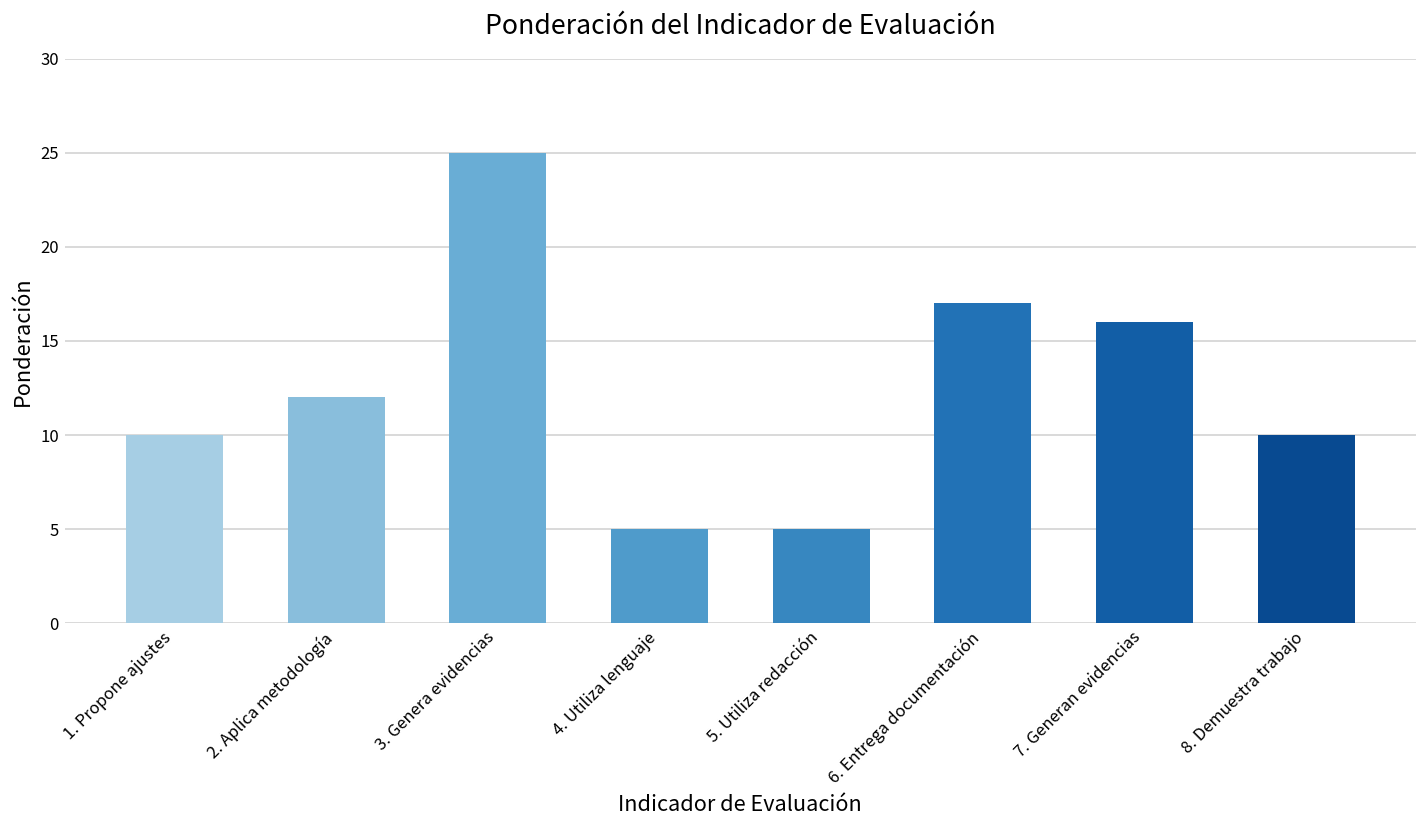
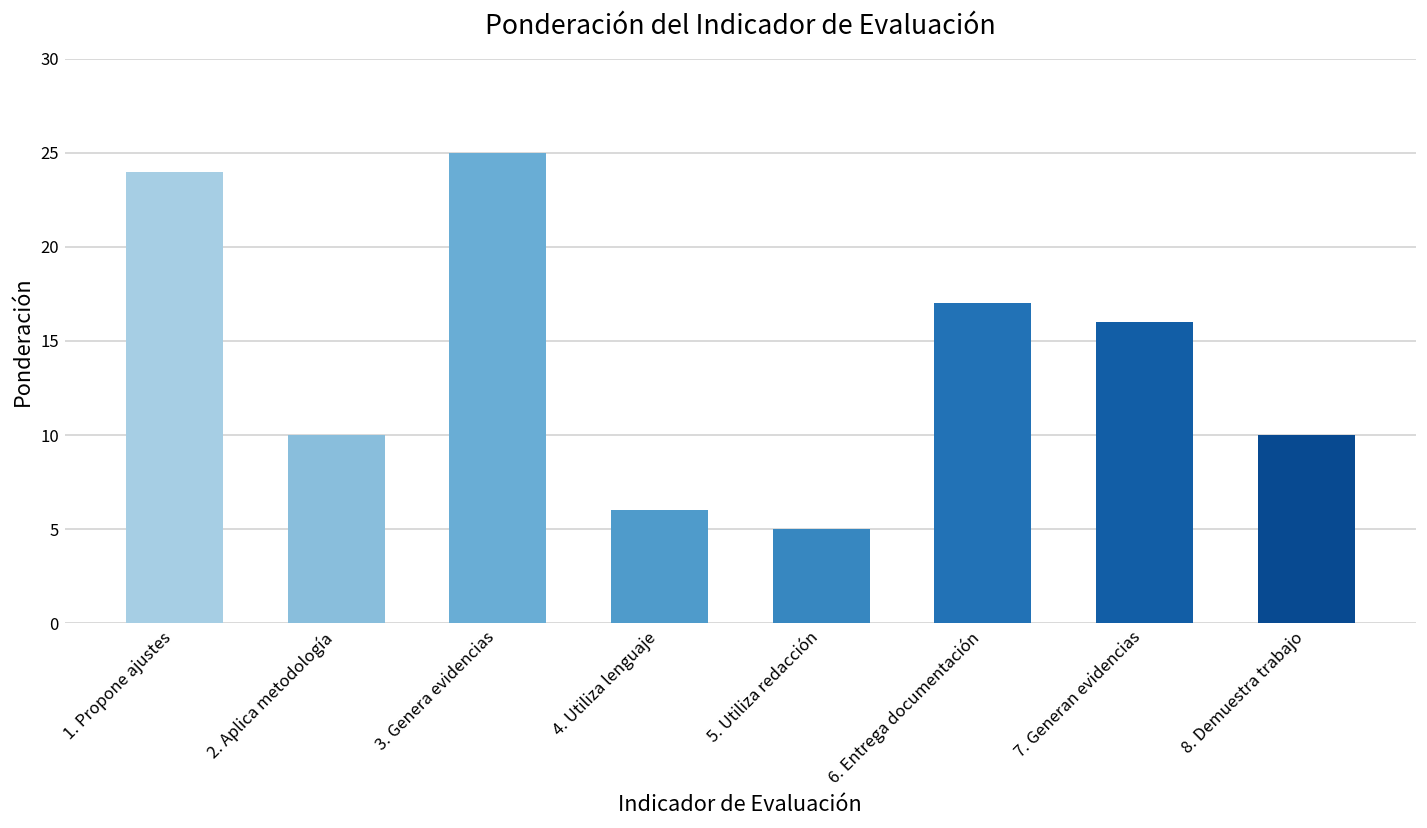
  {
-   "1. Propone ajustes": 10,
-   "2. Aplica metodología": 12,
+   "1. Propone ajustes": 24,
+   "2. Aplica metodología": 10,
    "3. Genera evidencias": 25,
-   "4. Utiliza lenguaje": 5,
+   "4. Utiliza lenguaje": 6,
    "5. Utiliza redacción": 5,
    "6. Entrega documentación": 17,
    "7. Generan evidencias": 16,
    "8. Demuestra trabajo": 10
  }
